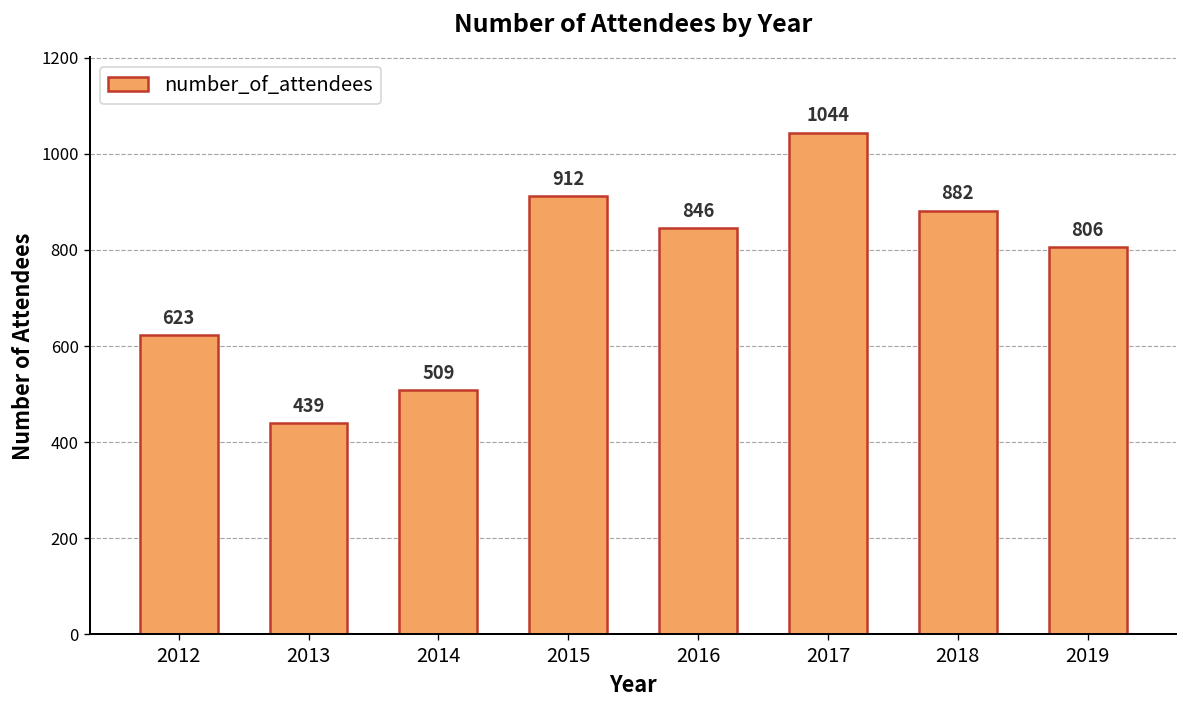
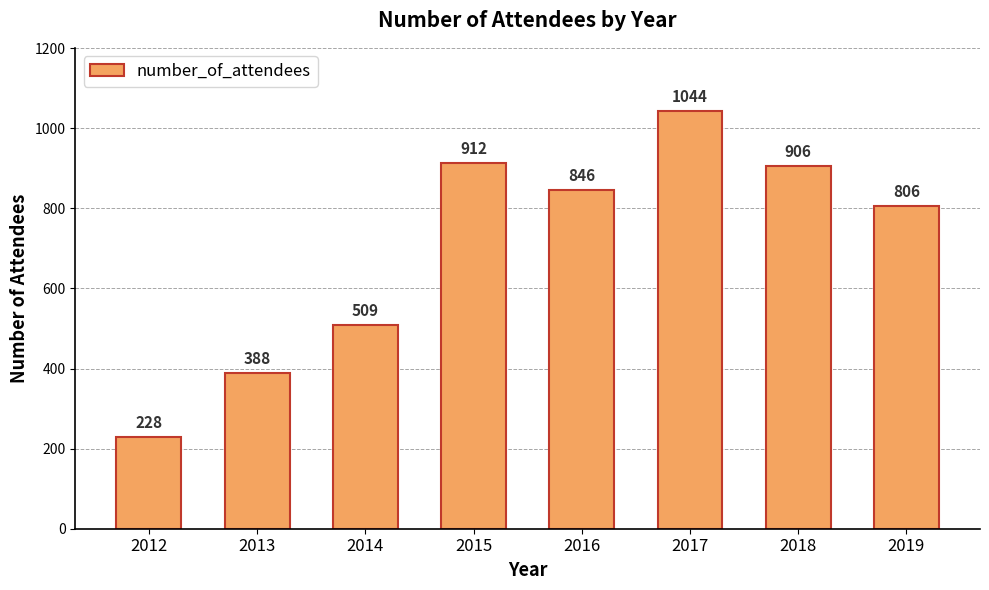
  {
-   "2012": 623,
-   "2013": 439,
+   "2012": 228,
+   "2013": 388,
    "2014": 509,
    "2015": 912,
    "2016": 846,
    "2017": 1044,
-   "2018": 882,
+   "2018": 906,
    "2019": 806
  }
